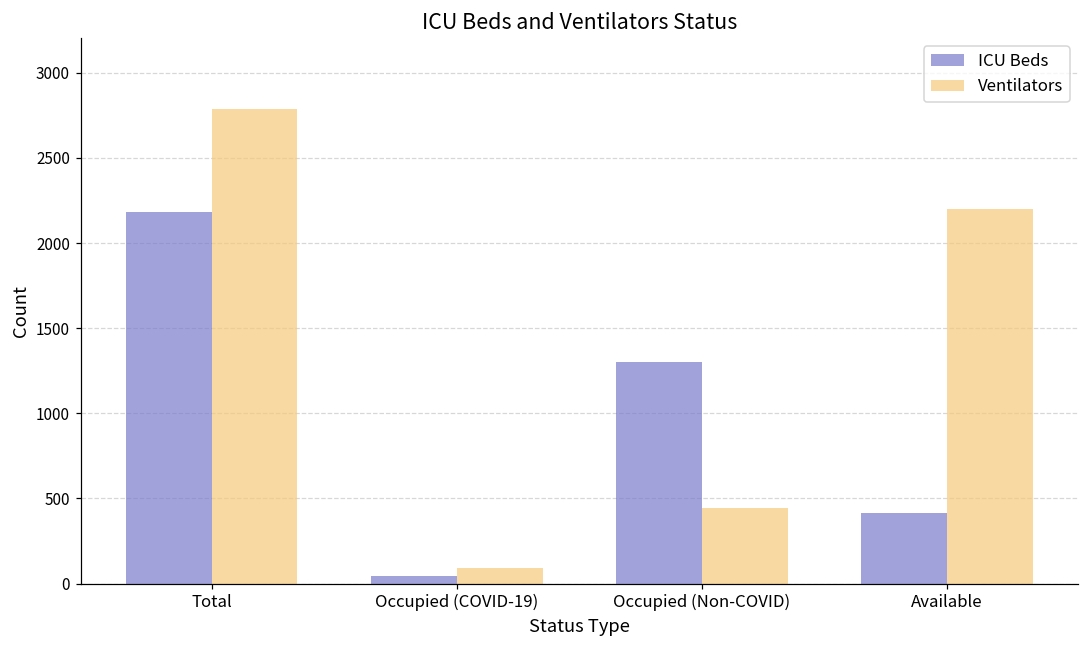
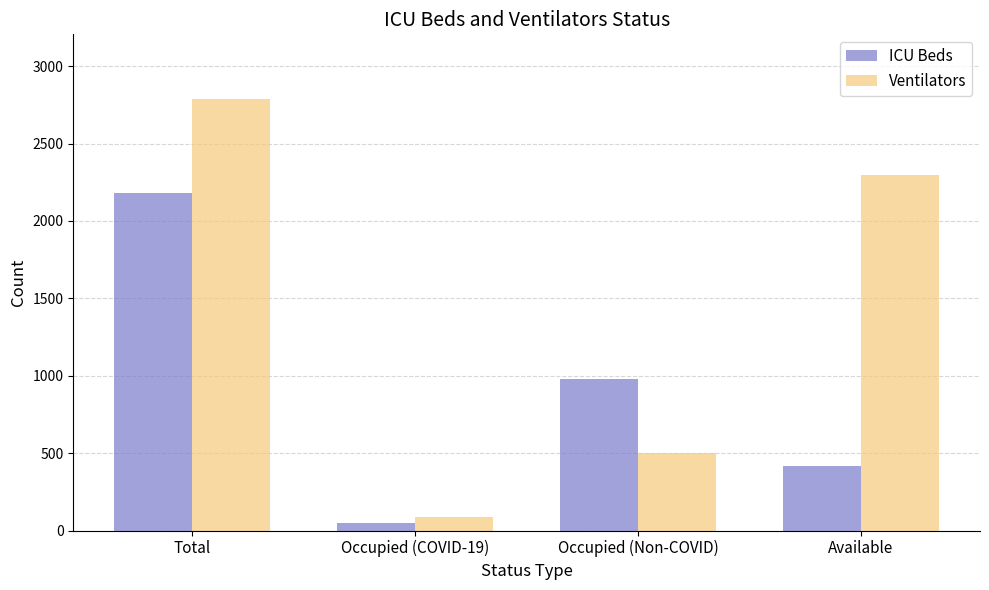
  {
    "ICU Beds": {
      "Total": 2180,
      "Occupied (COVID-19)": 50,
-     "Occupied (Non-COVID)": 1300,
+     "Occupied (Non-COVID)": 980,
      "Available": 420
    },
    "Ventilators": {
      "Total": 2790,
      "Occupied (COVID-19)": 90,
-     "Occupied (Non-COVID)": 440,
-     "Available": 2200
+     "Occupied (Non-COVID)": 500,
+     "Available": 2300
    }
  }
